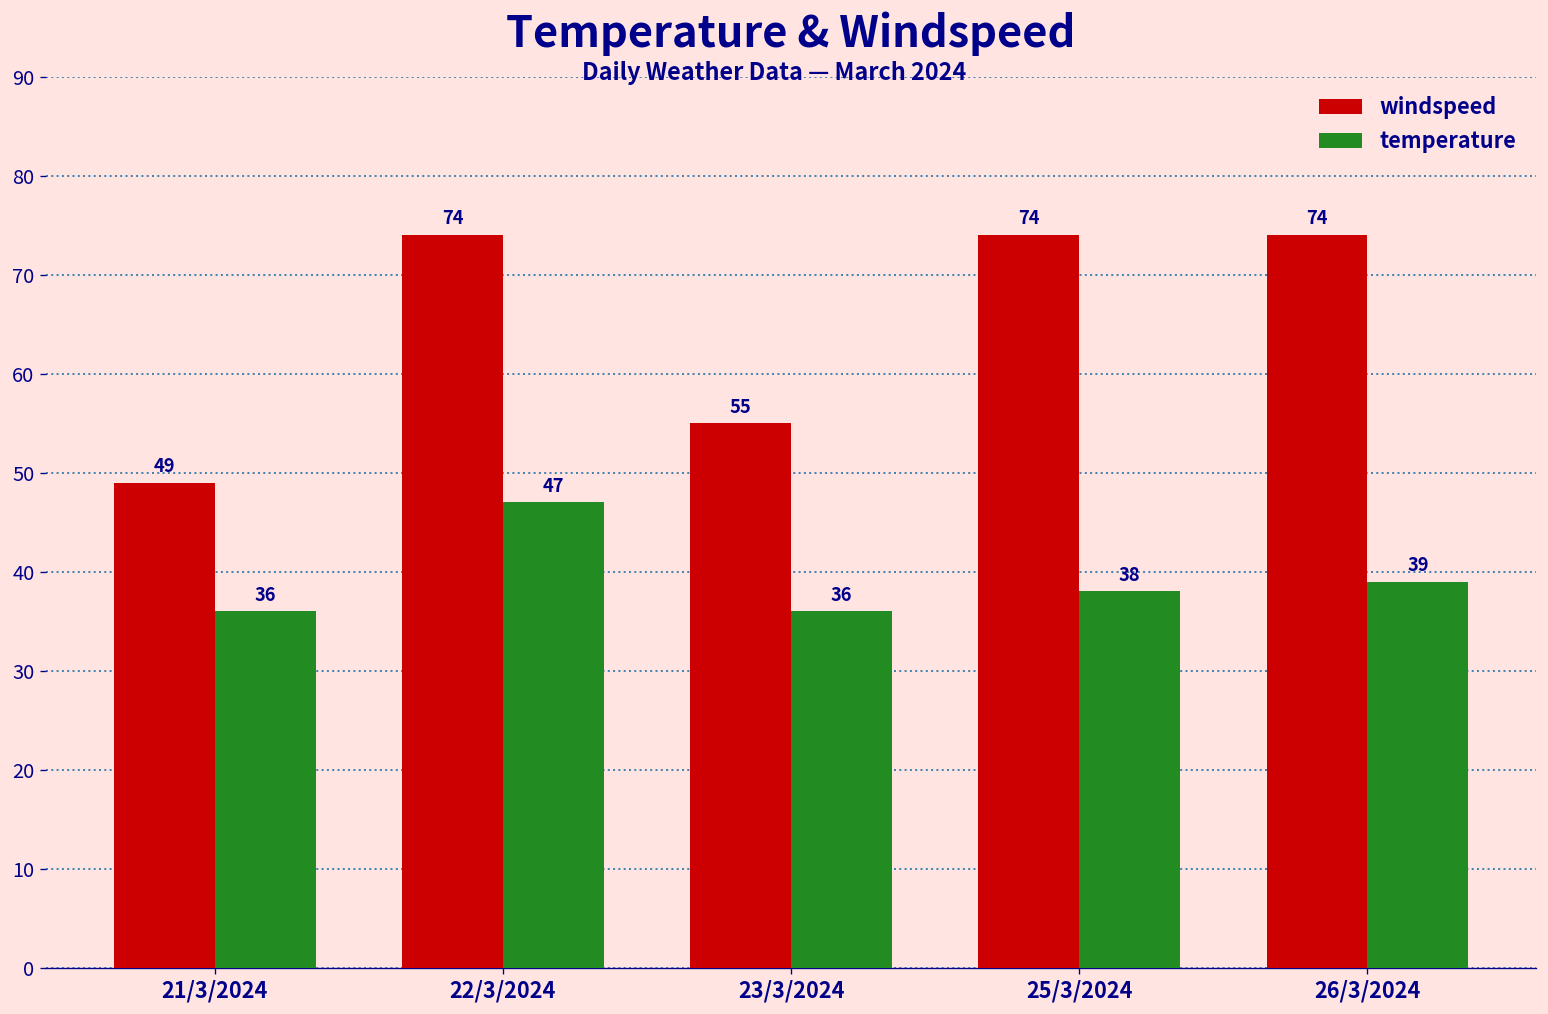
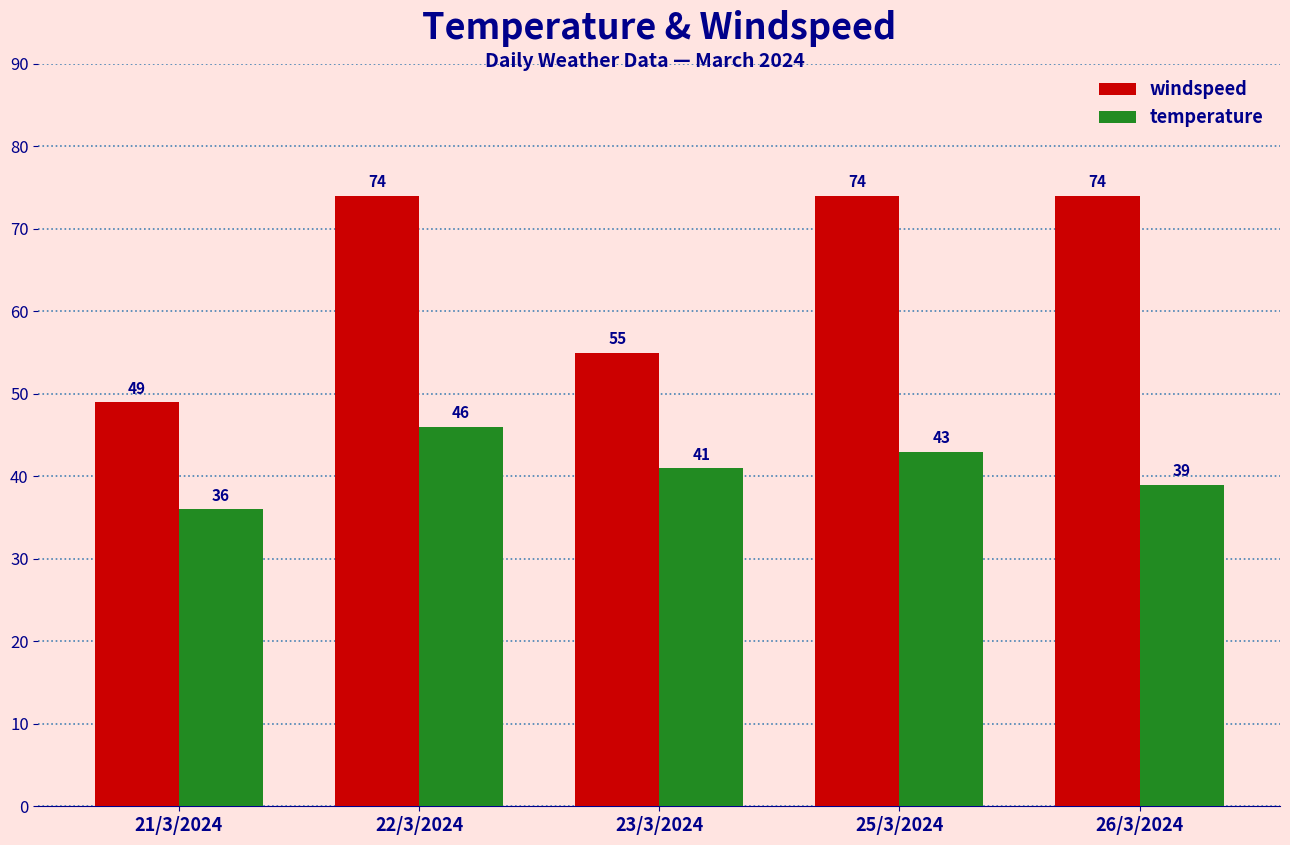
  {
    "windspeed": {
      "21/3/2024": 49,
      "22/3/2024": 74,
      "23/3/2024": 55,
      "25/3/2024": 74,
      "26/3/2024": 74
    },
    "temperature": {
      "21/3/2024": 36,
-     "22/3/2024": 47,
-     "23/3/2024": 36,
-     "25/3/2024": 38,
+     "22/3/2024": 46,
+     "23/3/2024": 41,
+     "25/3/2024": 43,
      "26/3/2024": 39
    }
  }
